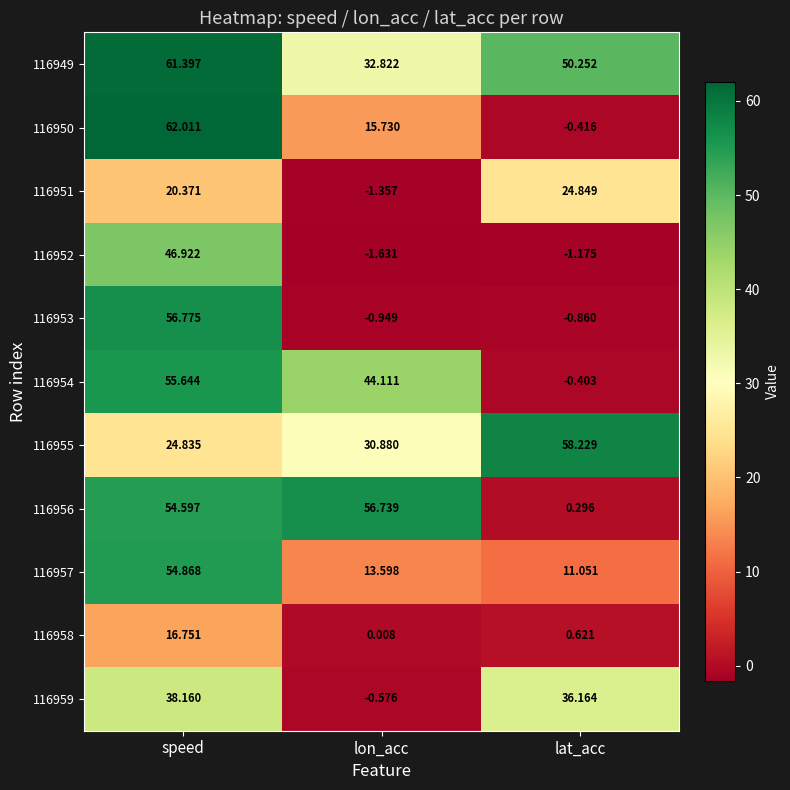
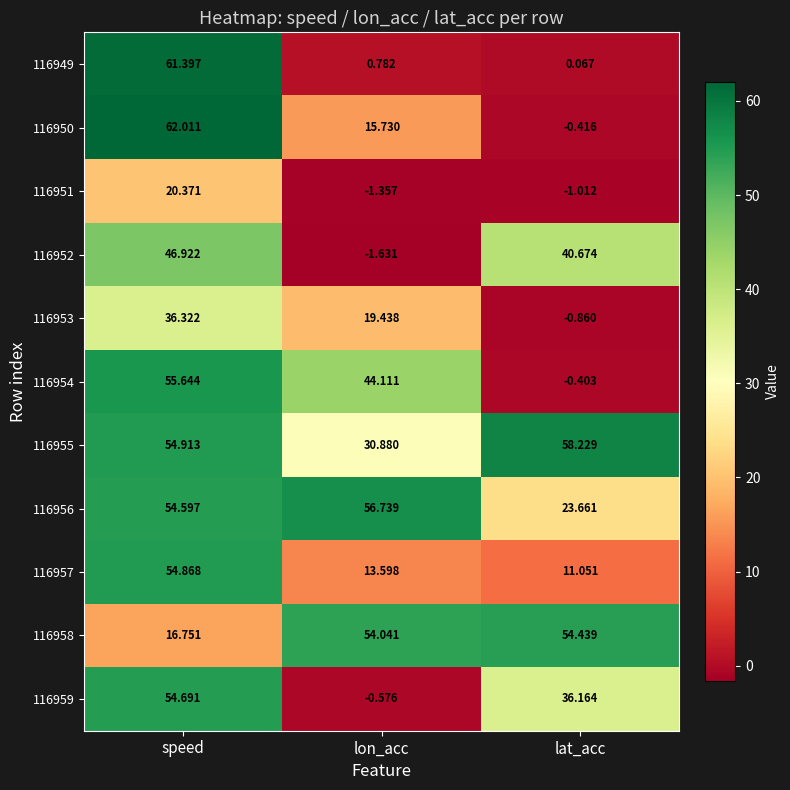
  {
    "116949": {
      "speed": 61.397,
-     "lon_acc": 32.822,
-     "lat_acc": 50.252
+     "lon_acc": 0.782,
+     "lat_acc": 0.067
    },
    "116950": {
      "speed": 62.011,
      "lon_acc": 15.730,
      "lat_acc": -0.416
    },
    "116951": {
      "speed": 20.371,
      "lon_acc": -1.357,
-     "lat_acc": 24.849
+     "lat_acc": -1.012
    },
    "116952": {
      "speed": 46.922,
      "lon_acc": -1.631,
-     "lat_acc": -1.175
+     "lat_acc": 40.674
    },
    "116953": {
-     "speed": 56.775,
-     "lon_acc": -0.949,
+     "speed": 36.322,
+     "lon_acc": 19.438,
      "lat_acc": -0.860
    },
    "116954": {
      "speed": 55.644,
      "lon_acc": 44.111,
      "lat_acc": -0.403
    },
    "116955": {
-     "speed": 24.835,
+     "speed": 54.913,
      "lon_acc": 30.880,
      "lat_acc": 58.229
    },
    "116956": {
      "speed": 54.597,
      "lon_acc": 56.739,
-     "lat_acc": 0.296
+     "lat_acc": 23.661
    },
    "116957": {
      "speed": 54.868,
      "lon_acc": 13.598,
      "lat_acc": 11.051
    },
    "116958": {
      "speed": 16.751,
-     "lon_acc": 0.008,
-     "lat_acc": 0.621
+     "lon_acc": 54.041,
+     "lat_acc": 54.439
    },
    "116959": {
-     "speed": 38.160,
+     "speed": 54.691,
      "lon_acc": -0.576,
      "lat_acc": 36.164
    }
  }
